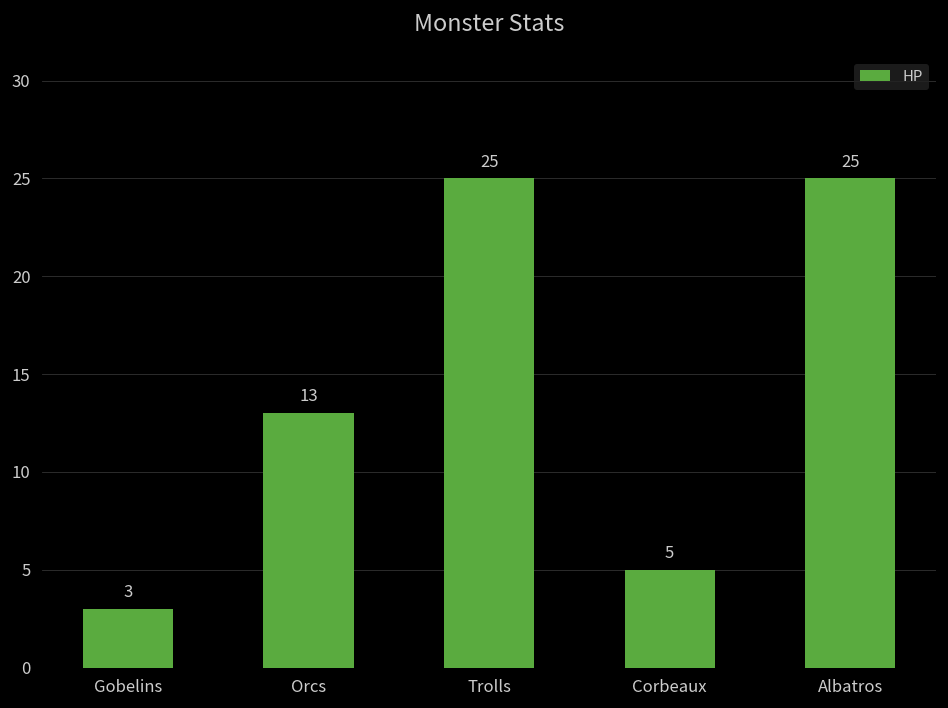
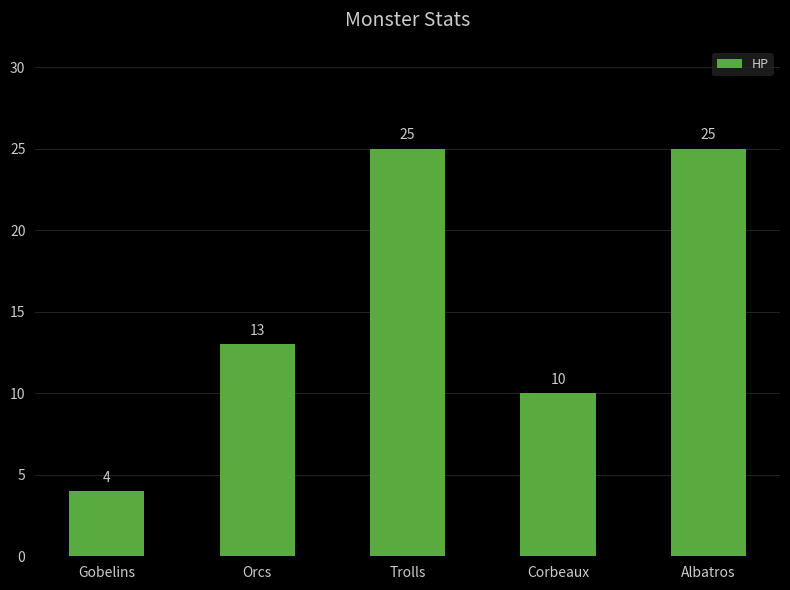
  {
-   "Gobelins": 3,
+   "Gobelins": 4,
    "Orcs": 13,
    "Trolls": 25,
-   "Corbeaux": 5,
+   "Corbeaux": 10,
    "Albatros": 25
  }
